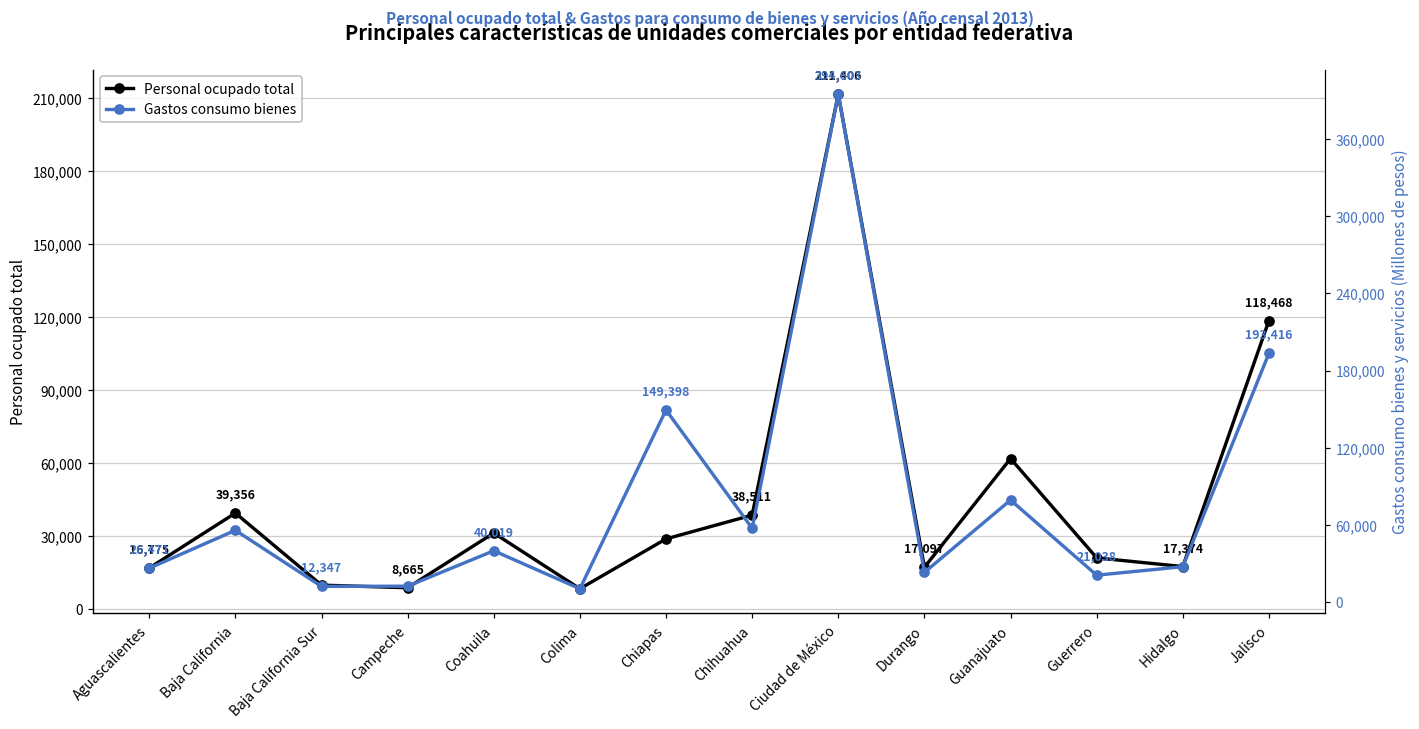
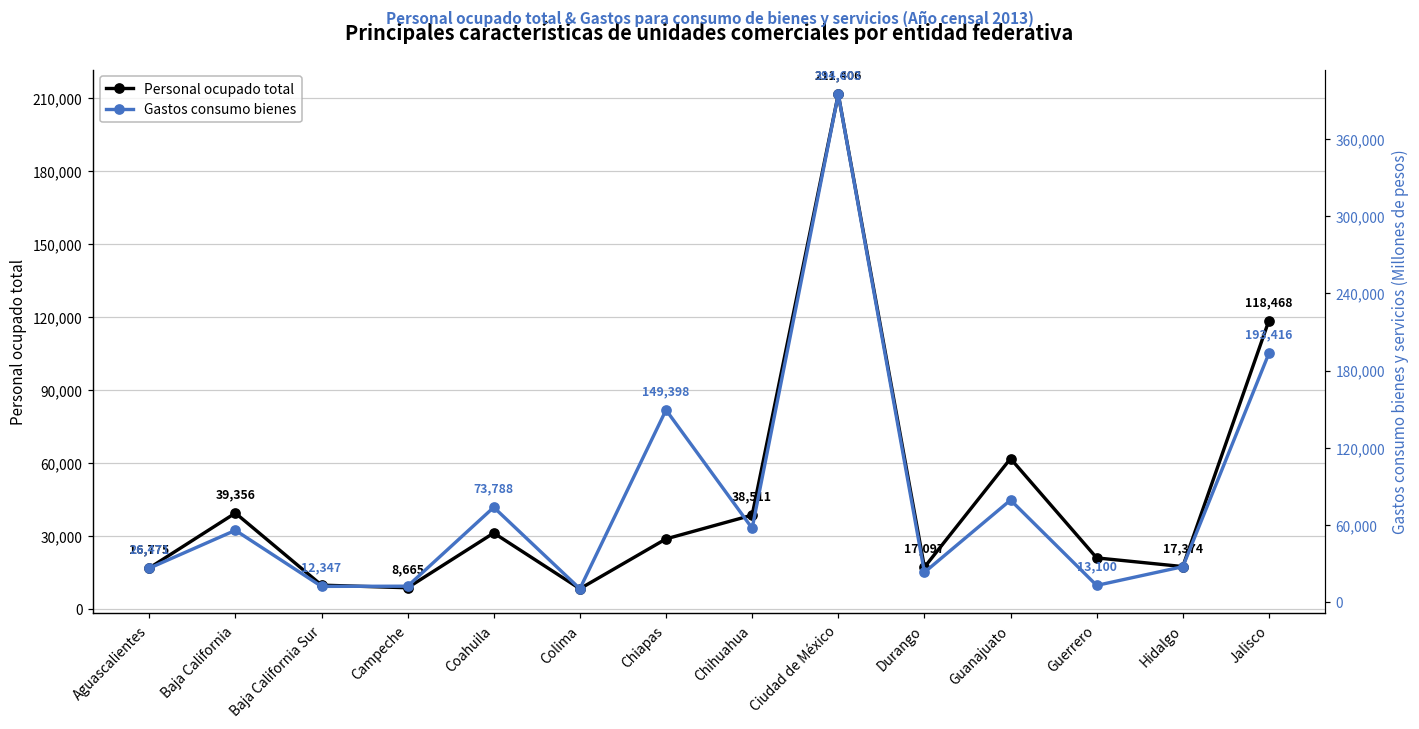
  {
    "Personal ocupado total": {
      "Baja California": "39,356",
      "Campeche": "8,665",
      "Chihuahua": "38,511",
      "Durango": "17,097",
      "Hidalgo": "17,374",
      "Jalisco": "118,468"
    },
    "Gastos consumo bienes": {
      "Baja California Sur": "12,347",
-     "Coahuila": "40,019",
+     "Coahuila": "73,788",
      "Chiapas": "149,398",
-     "Guerrero": "21,038",
+     "Guerrero": "13,100",
      "Jalisco": "193,416"
    }
  }
